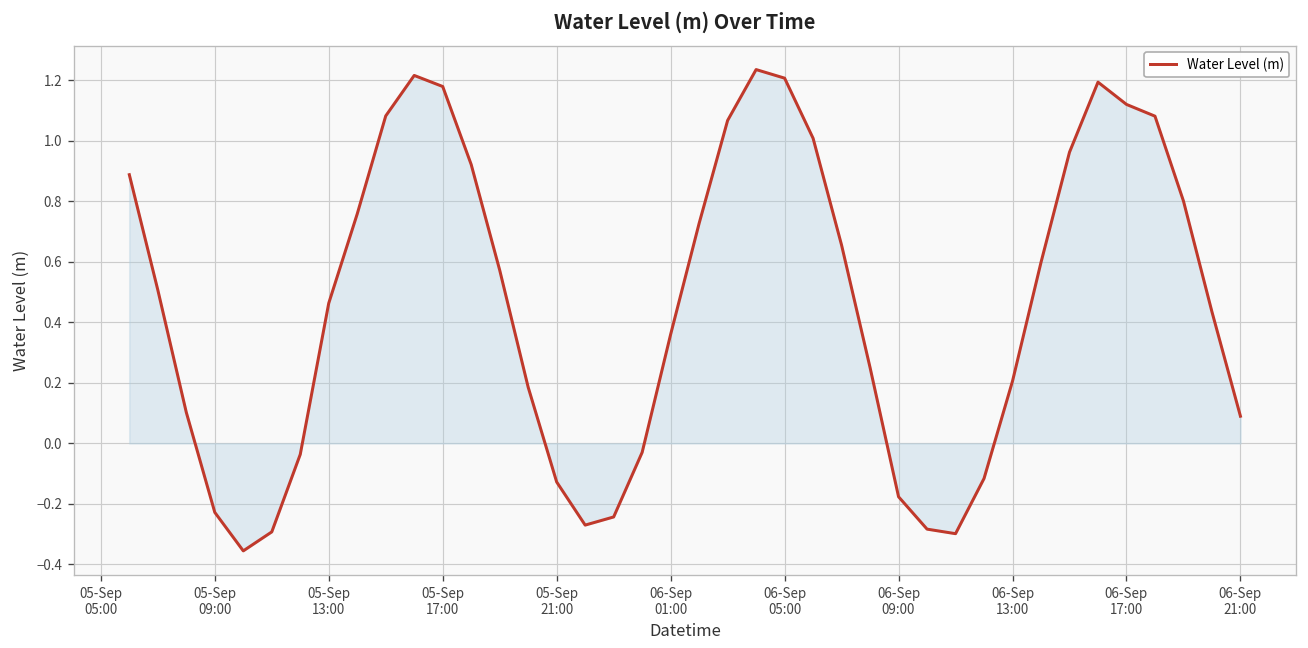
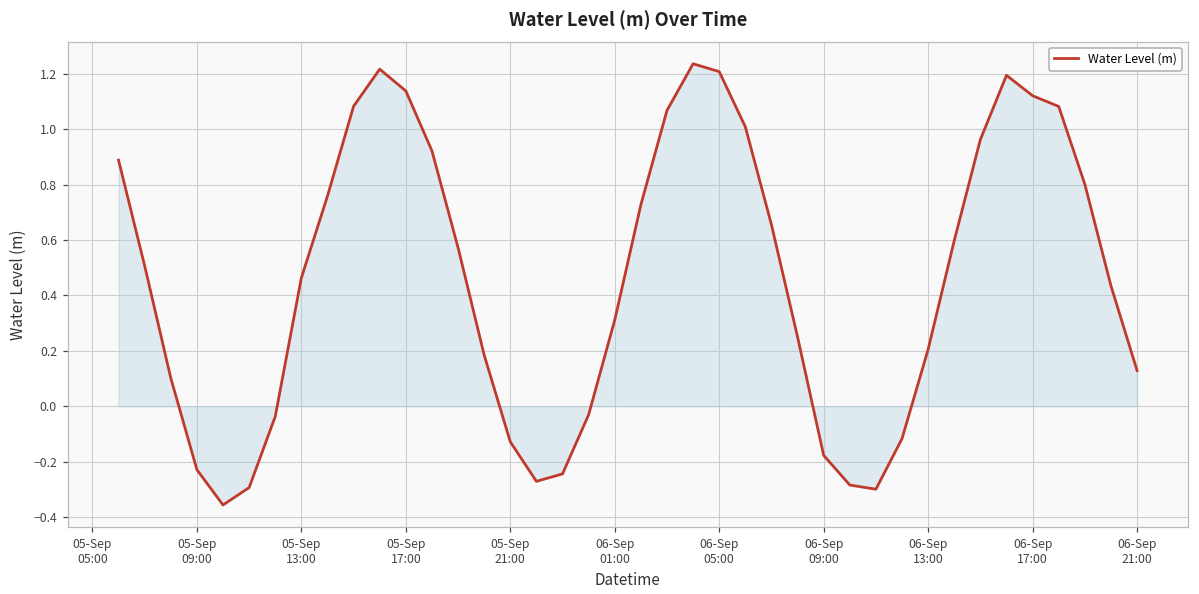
  {
    "Water Level (m)": {
      "05-Sep 09:00": -0.23,
-     "05-Sep 17:00": 1.18,
+     "05-Sep 17:00": 1.14,
      "05-Sep 21:00": -0.13,
-     "06-Sep 01:00": 0.36,
+     "06-Sep 01:00": 0.31,
      "06-Sep 09:00": -0.18,
-     "06-Sep 21:00": 0.09
+     "06-Sep 21:00": 0.13
    }
  }
